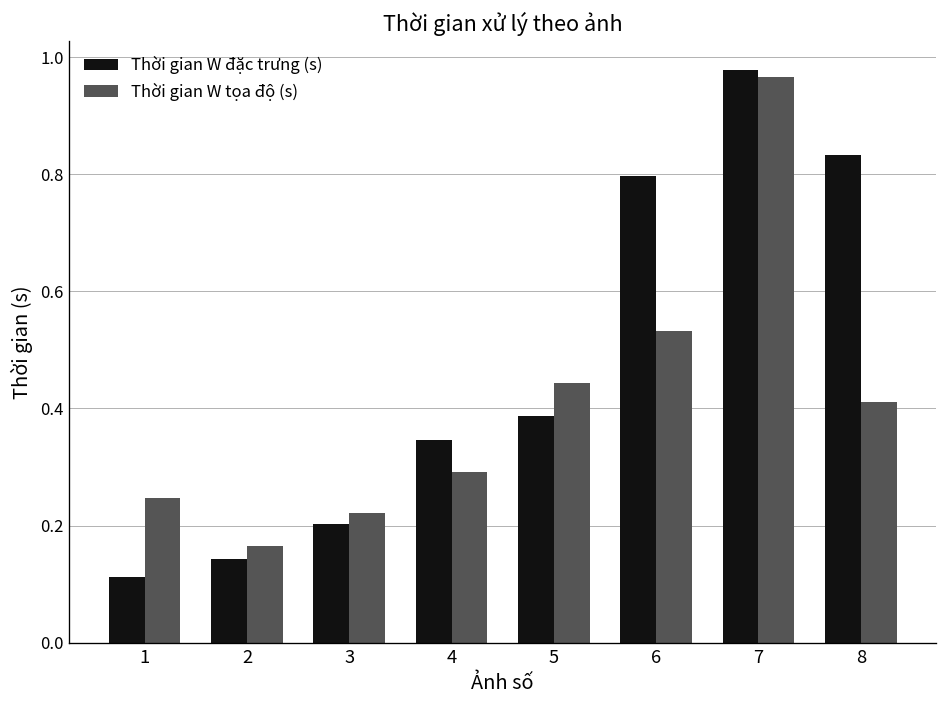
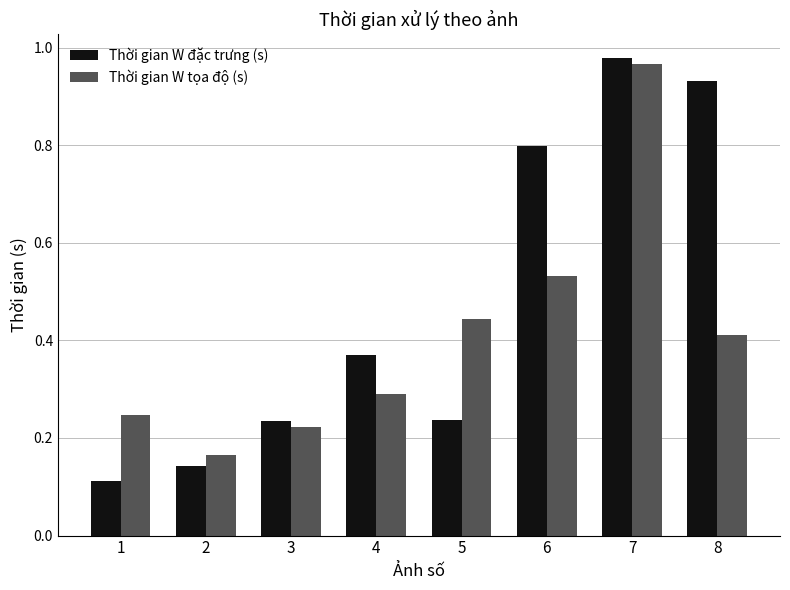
  {
    "Thời gian W đặc trưng (s)": {
      "1": 0.11,
      "2": 0.14,
-     "3": 0.20,
-     "4": 0.35,
-     "5": 0.39,
+     "3": 0.24,
+     "4": 0.37,
+     "5": 0.24,
      "6": 0.80,
      "7": 0.98,
-     "8": 0.83
+     "8": 0.93
    },
    "Thời gian W tọa độ (s)": {
      "1": 0.25,
      "2": 0.17,
      "3": 0.22,
      "4": 0.29,
      "5": 0.44,
      "6": 0.53,
      "7": 0.97,
      "8": 0.41
    }
  }
